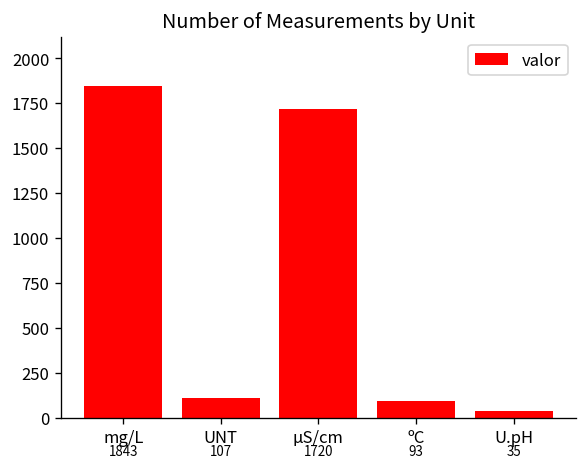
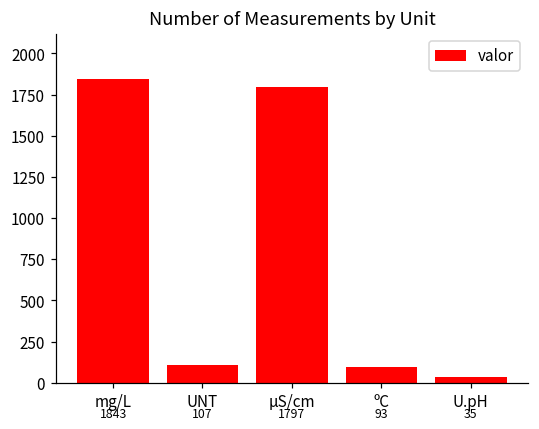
  {
-   "µS/cm": 1720
+   "µS/cm": 1797
  }
